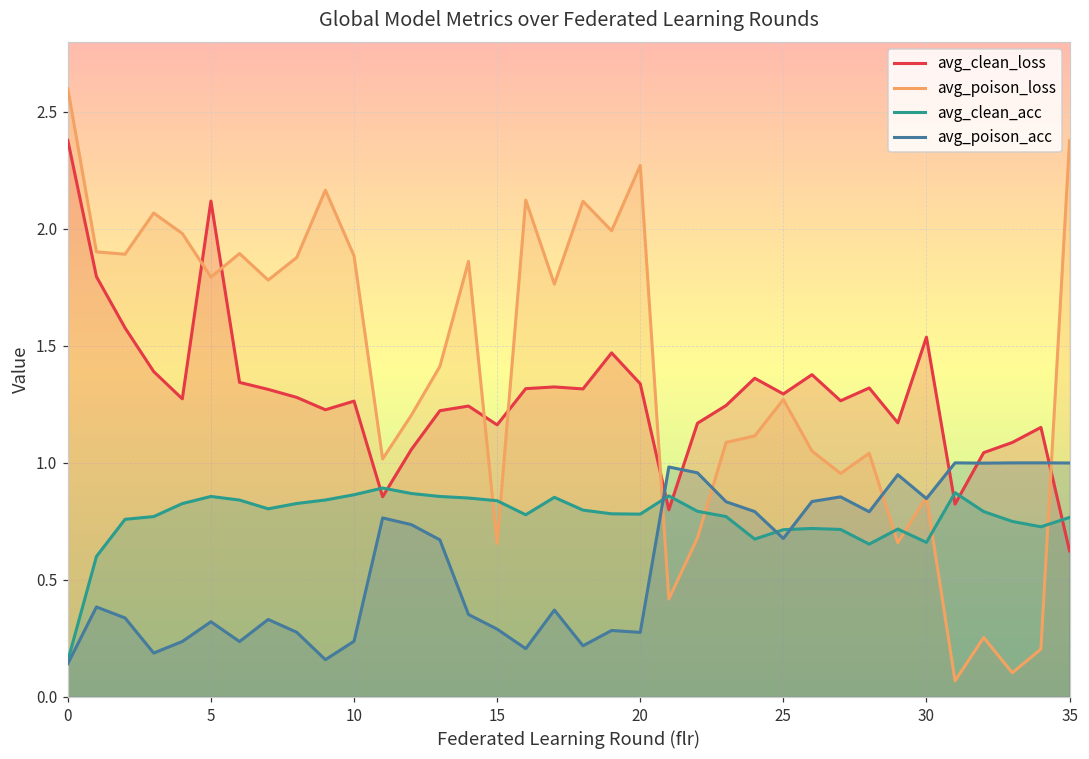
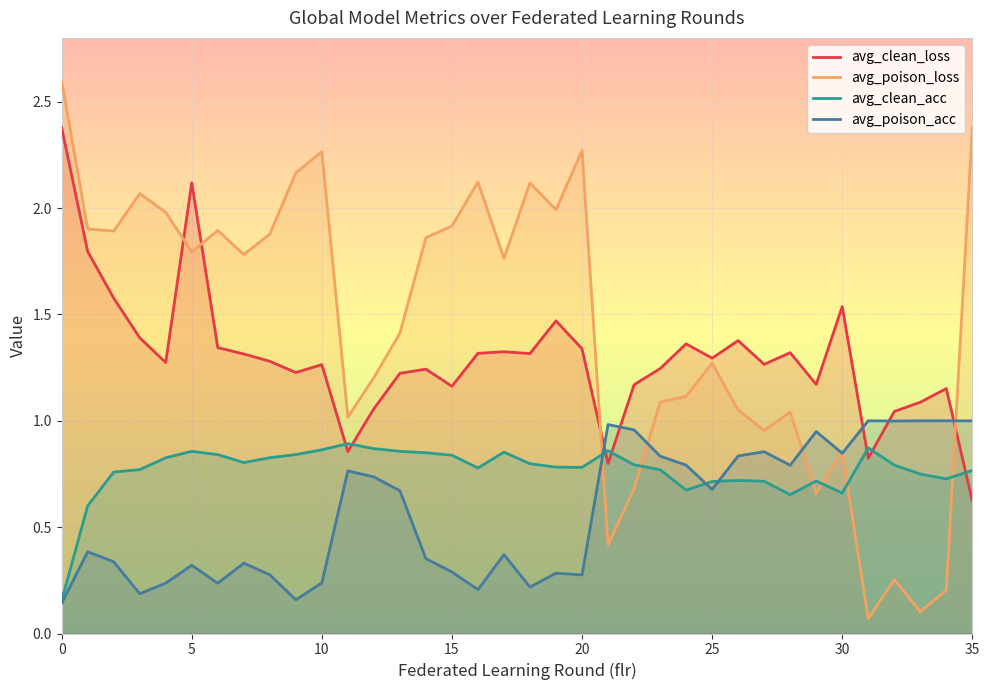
  {
    "avg_clean_loss": {
      "0": 2.38,
      "5": 2.12,
      "10": 1.26,
      "15": 1.16,
      "20": 1.34,
      "25": 1.29,
      "30": 1.54,
      "35": 0.62
    },
    "avg_poison_loss": {
      "0": 2.60,
      "5": 1.79,
-     "10": 1.88,
-     "15": 0.66,
+     "10": 2.27,
+     "15": 1.92,
      "20": 2.27,
      "25": 1.27,
      "35": 2.38
    }
  }
